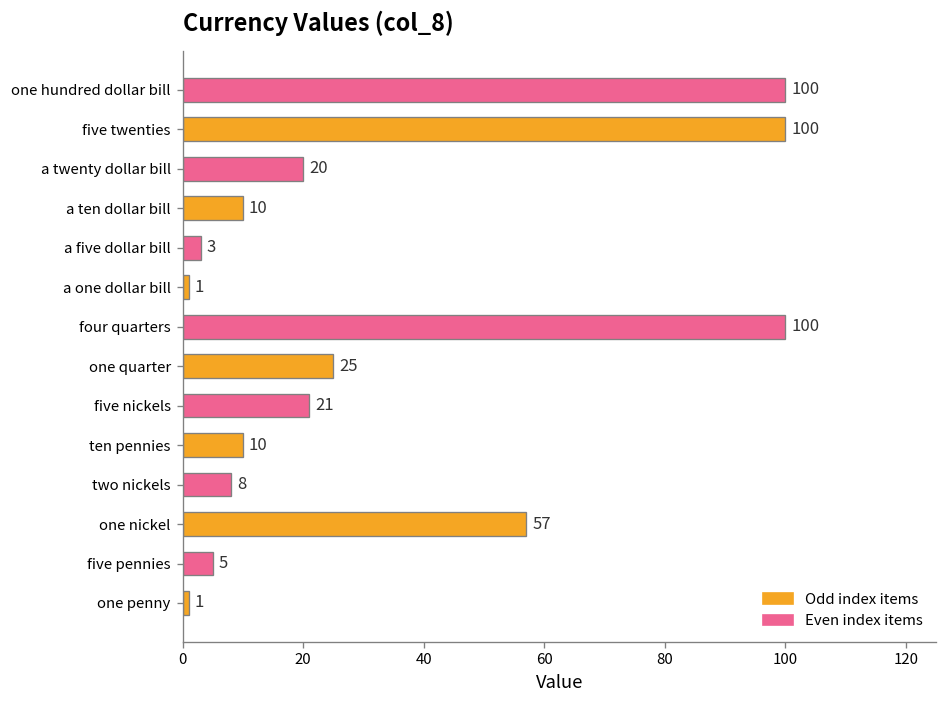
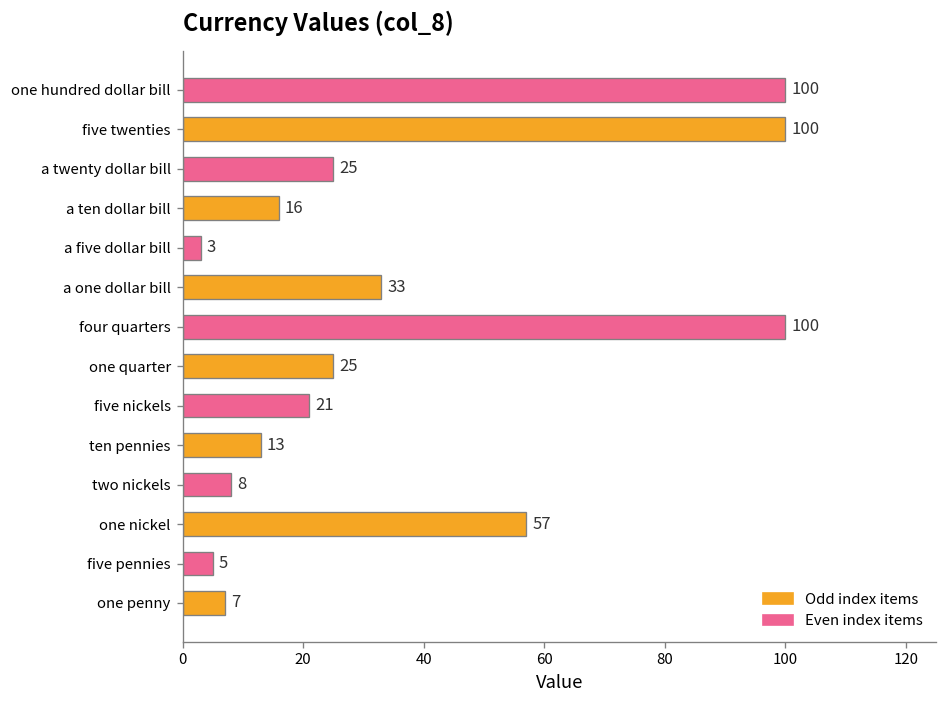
  {
    "one hundred dollar bill": 100,
    "five twenties": 100,
-   "a twenty dollar bill": 20,
-   "a ten dollar bill": 10,
+   "a twenty dollar bill": 25,
+   "a ten dollar bill": 16,
    "a five dollar bill": 3,
-   "a one dollar bill": 1,
+   "a one dollar bill": 33,
    "four quarters": 100,
    "one quarter": 25,
    "five nickels": 21,
-   "ten pennies": 10,
+   "ten pennies": 13,
    "two nickels": 8,
    "one nickel": 57,
    "five pennies": 5,
-   "one penny": 1
+   "one penny": 7
  }
